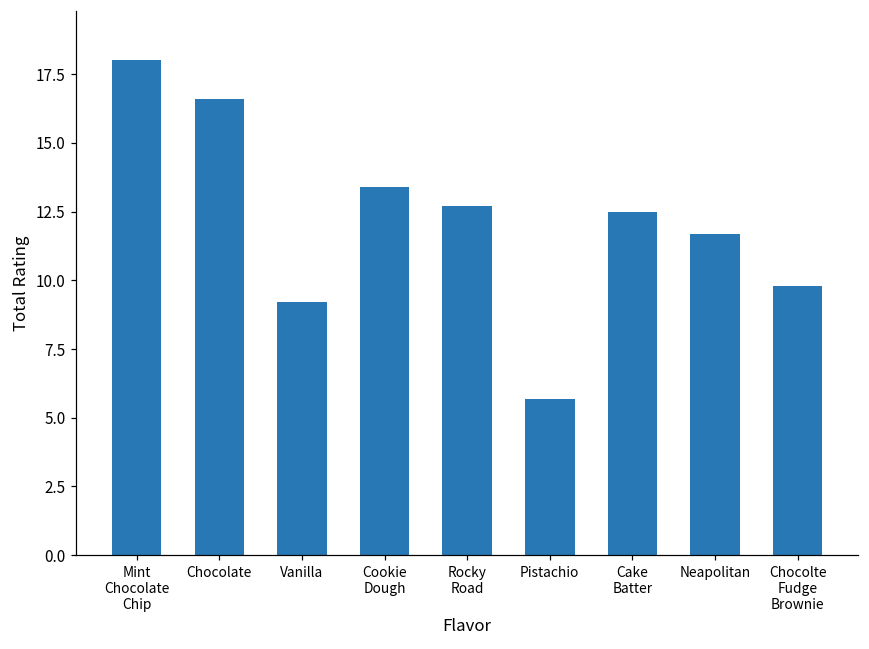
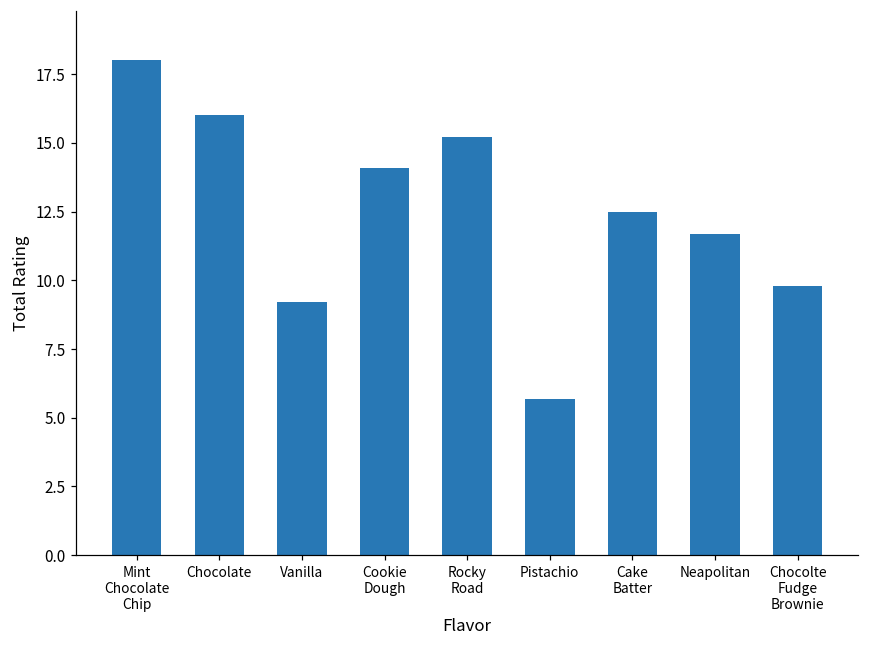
  {
    "Mint Chocolate Chip": 18.0,
-   "Chocolate": 16.6,
+   "Chocolate": 16.0,
    "Vanilla": 9.2,
-   "Cookie Dough": 13.4,
-   "Rocky Road": 12.7,
+   "Cookie Dough": 14.1,
+   "Rocky Road": 15.2,
    "Pistachio": 5.7,
    "Cake Batter": 12.5,
    "Neapolitan": 11.7,
    "Chocolte Fudge Brownie": 9.8
  }
